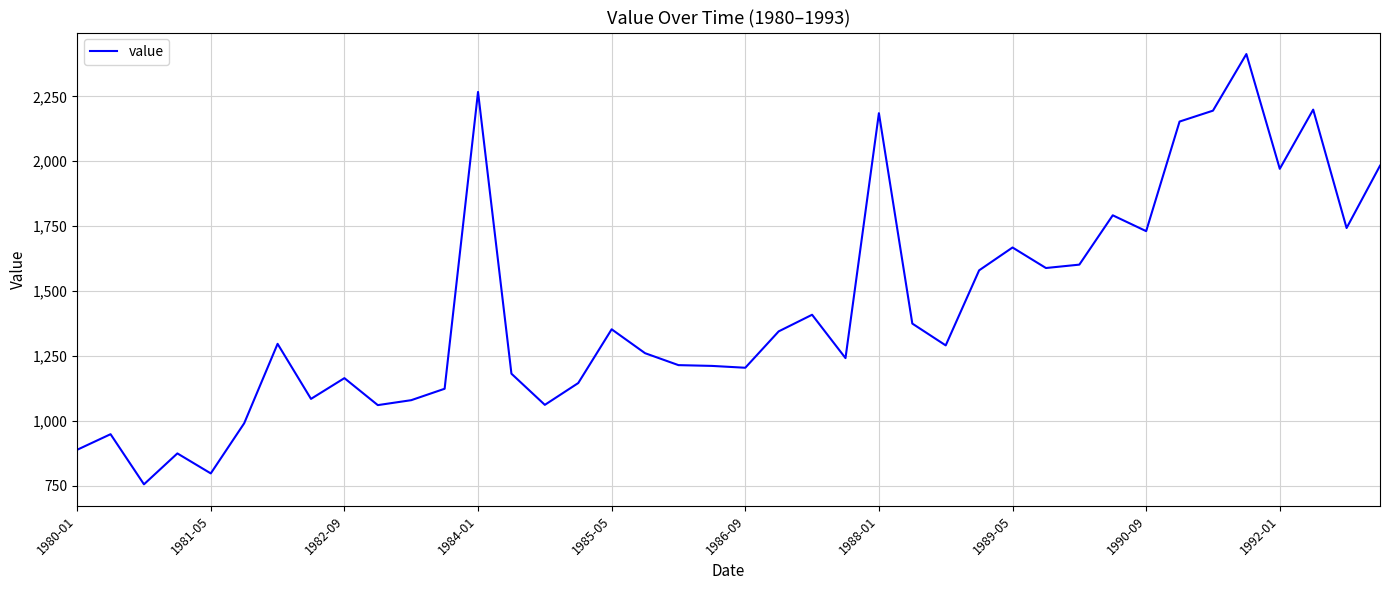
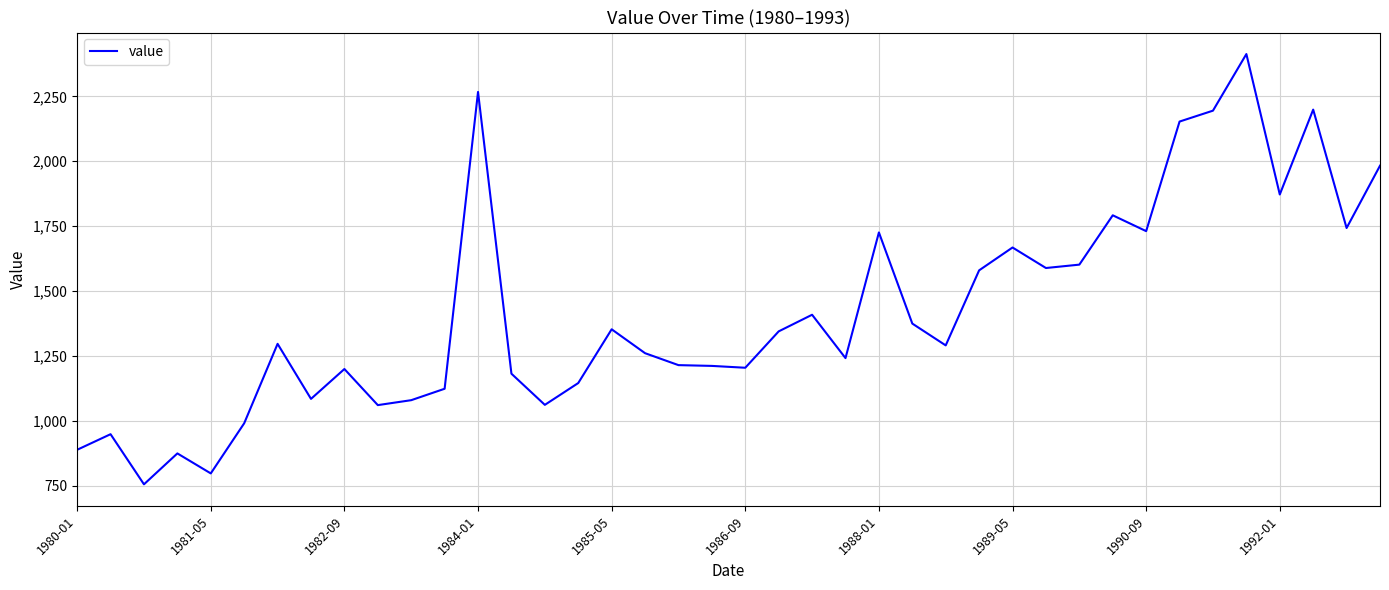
  {
    "1980-01": "890",
    "1981-05": "800",
-   "1982-09": "1,160",
+   "1982-09": "1,200",
    "1984-01": "2,270",
    "1985-05": "1,350",
    "1986-09": "1,200",
-   "1988-01": "2,190",
+   "1988-01": "1,730",
    "1989-05": "1,670",
    "1990-09": "1,730",
-   "1992-01": "1,970"
+   "1992-01": "1,870"
  }
